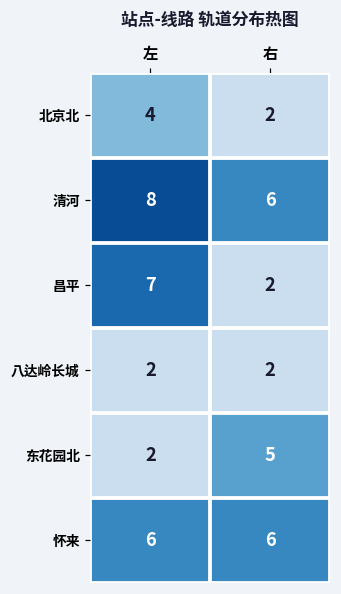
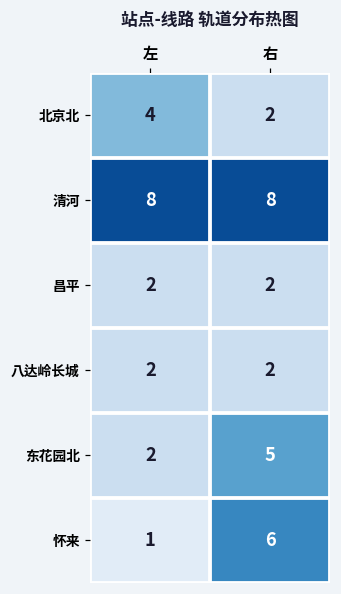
  {
    "北京北": {
      "左": 4,
      "右": 2
    },
    "清河": {
      "左": 8,
-     "右": 6
+     "右": 8
    },
    "昌平": {
-     "左": 7,
+     "左": 2,
      "右": 2
    },
    "八达岭长城": {
      "左": 2,
      "右": 2
    },
    "东花园北": {
      "左": 2,
      "右": 5
    },
    "怀来": {
-     "左": 6,
+     "左": 1,
      "右": 6
    }
  }
